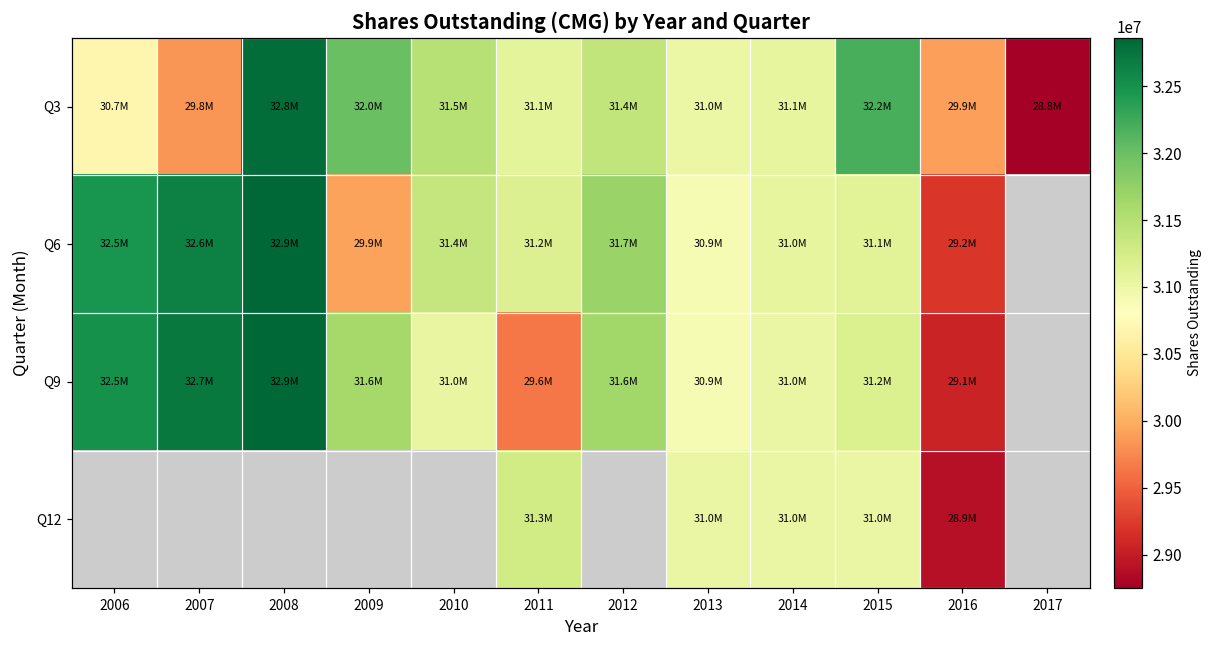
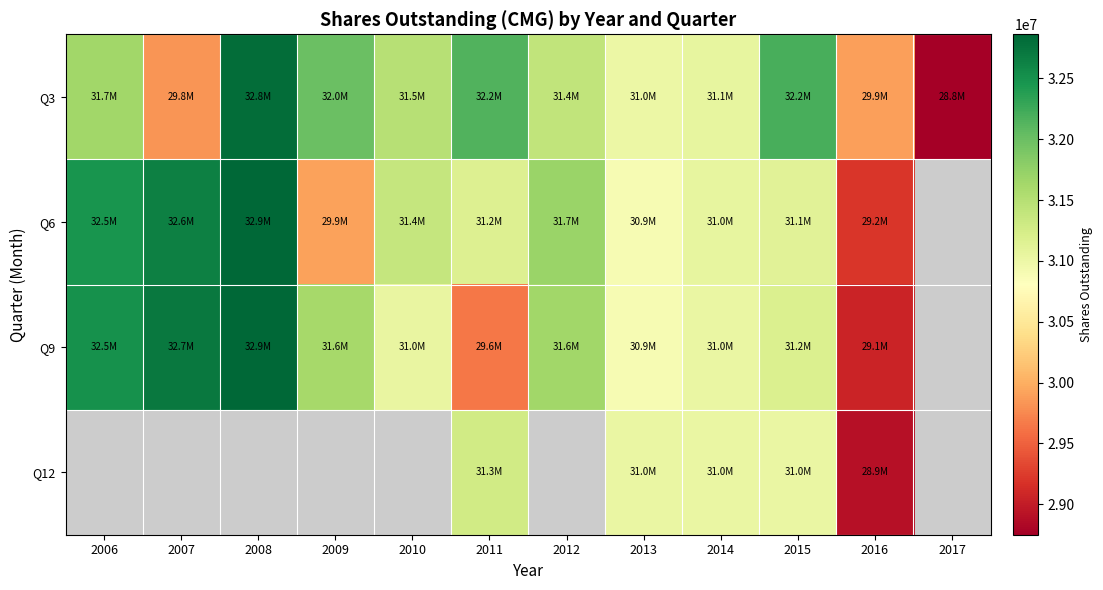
  {
    "Q3": {
-     "2006": "30.7M",
+     "2006": "31.7M",
      "2007": "29.8M",
      "2008": "32.8M",
      "2009": "32.0M",
      "2010": "31.5M",
-     "2011": "31.1M",
+     "2011": "32.2M",
      "2012": "31.4M",
      "2013": "31.0M",
      "2014": "31.1M",
      "2015": "32.2M",
      "2016": "29.9M",
      "2017": "28.8M"
    },
    "Q6": {
      "2006": "32.5M",
      "2007": "32.6M",
      "2008": "32.9M",
      "2009": "29.9M",
      "2010": "31.4M",
      "2011": "31.2M",
      "2012": "31.7M",
      "2013": "30.9M",
      "2014": "31.0M",
      "2015": "31.1M",
      "2016": "29.2M"
    },
    "Q9": {
      "2006": "32.5M",
      "2007": "32.7M",
      "2008": "32.9M",
      "2009": "31.6M",
      "2010": "31.0M",
      "2011": "29.6M",
      "2012": "31.6M",
      "2013": "30.9M",
      "2014": "31.0M",
      "2015": "31.2M",
      "2016": "29.1M"
    },
    "Q12": {
      "2011": "31.3M",
      "2013": "31.0M",
      "2014": "31.0M",
      "2015": "31.0M",
      "2016": "28.9M"
    }
  }
